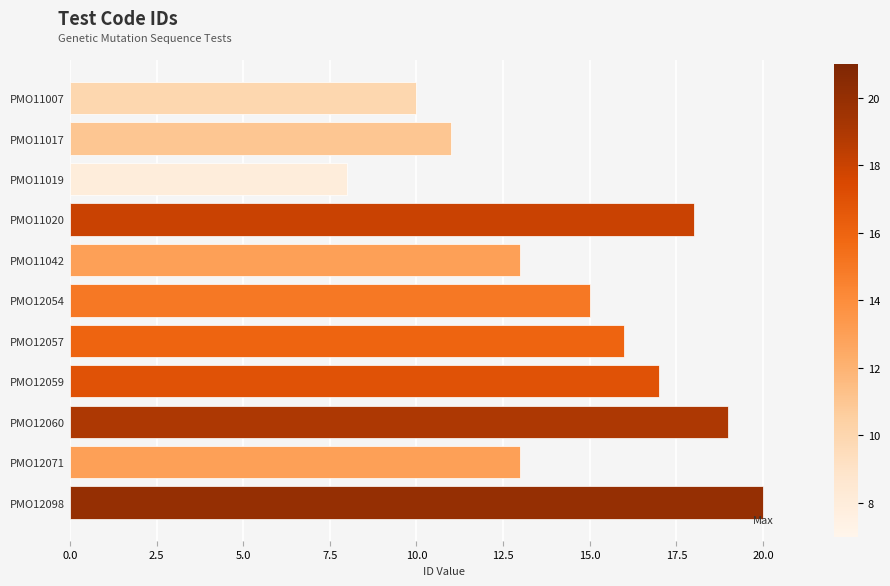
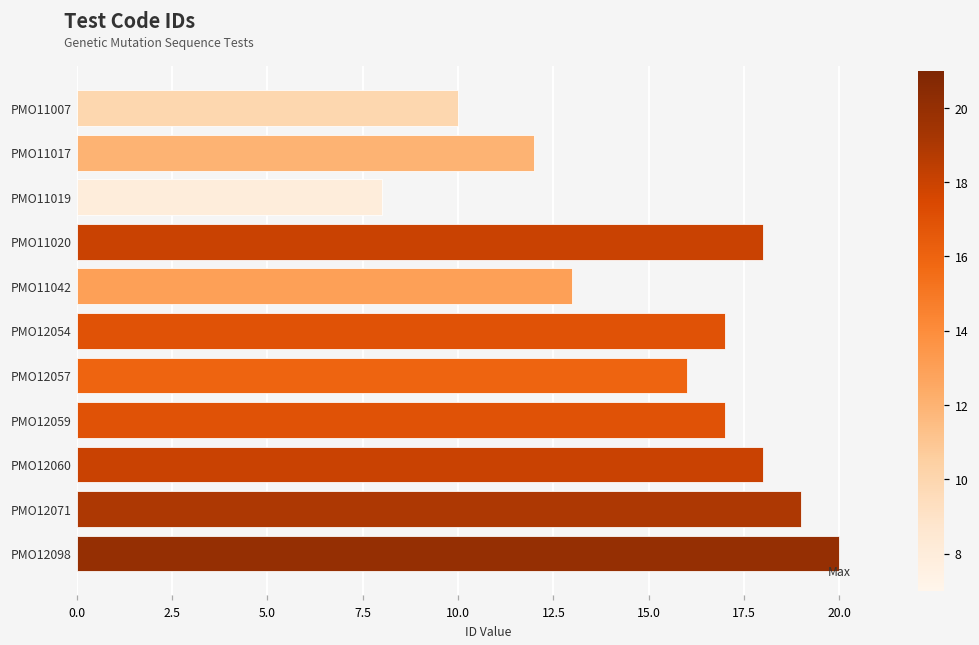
  {
    "PMO11007": 10,
-   "PMO11017": 11,
+   "PMO11017": 12,
    "PMO11019": 8,
    "PMO11020": 18,
    "PMO11042": 13,
-   "PMO12054": 15,
+   "PMO12054": 17,
    "PMO12057": 16,
    "PMO12059": 17,
-   "PMO12060": 19,
-   "PMO12071": 13,
+   "PMO12060": 18,
+   "PMO12071": 19,
    "PMO12098": 20
  }
